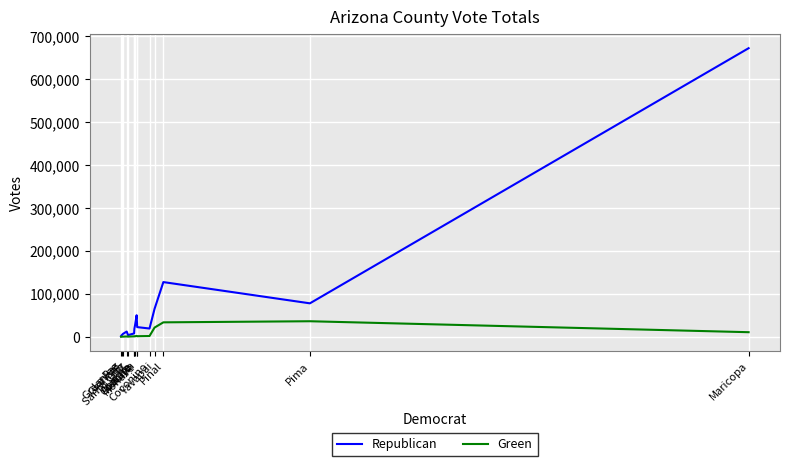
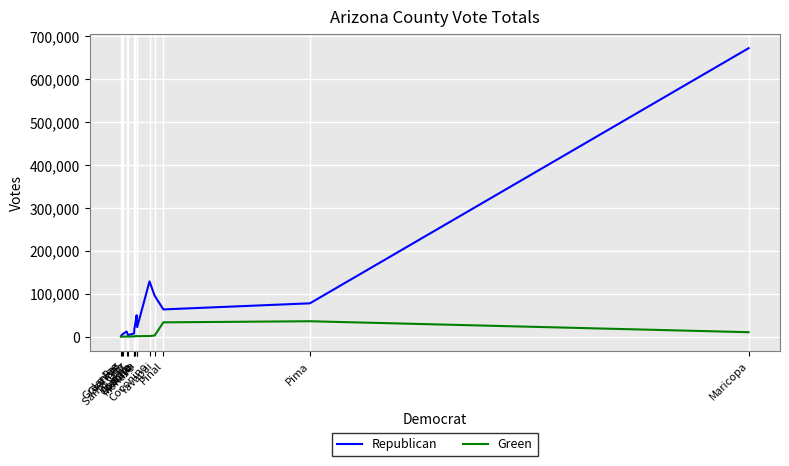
  {
    "Republican": {
      "Graham": "10,000",
      "Gila": "10,000",
      "Apache": "10,000",
      "Navajo": "20,000",
      "Cochise": "30,000",
      "Mohave": "50,000",
      "Yuma": "20,000",
-     "Coconino": "20,000",
-     "Yavapai": "70,000",
-     "Pinal": "130,000",
+     "Coconino": "130,000",
+     "Yavapai": "100,000",
+     "Pinal": "60,000",
      "Pima": "80,000",
      "Maricopa": "670,000"
    },
    "Green": {
      "Apache": "0",
      "Navajo": "0",
      "Cochise": "0",
      "Mohave": "0",
      "Yuma": "0",
      "Coconino": "0",
-     "Yavapai": "20,000",
+     "Yavapai": "0",
      "Pinal": "30,000",
      "Pima": "40,000",
      "Maricopa": "10,000"
    }
  }
